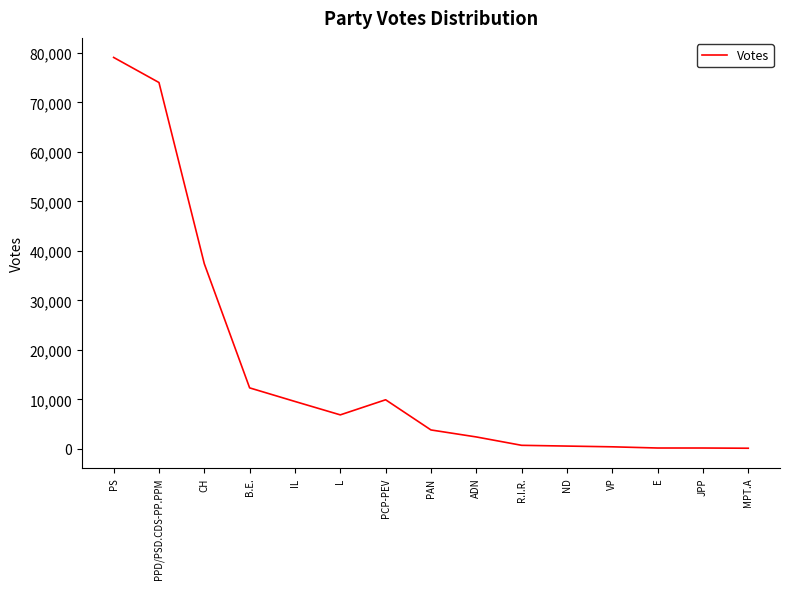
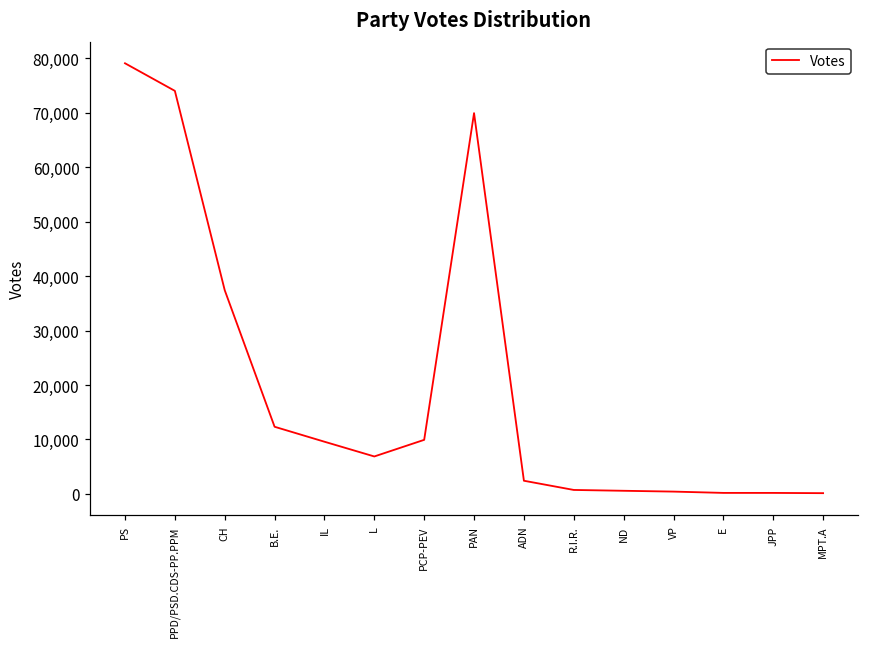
  {
    "PS": "79,000",
    "PPD/PSD.CDS-PP.PPM": "74,000",
    "CH": "37,000",
    "B.E.": "12,000",
    "IL": "10,000",
    "L": "7,000",
    "PCP-PEV": "10,000",
-   "PAN": "4,000",
+   "PAN": "70,000",
    "ADN": "2,000",
    "R.I.R.": "1,000",
    "ND": "1,000",
    "VP": "0",
    "E": "0",
    "JPP": "0",
    "MPT.A": "0"
  }
